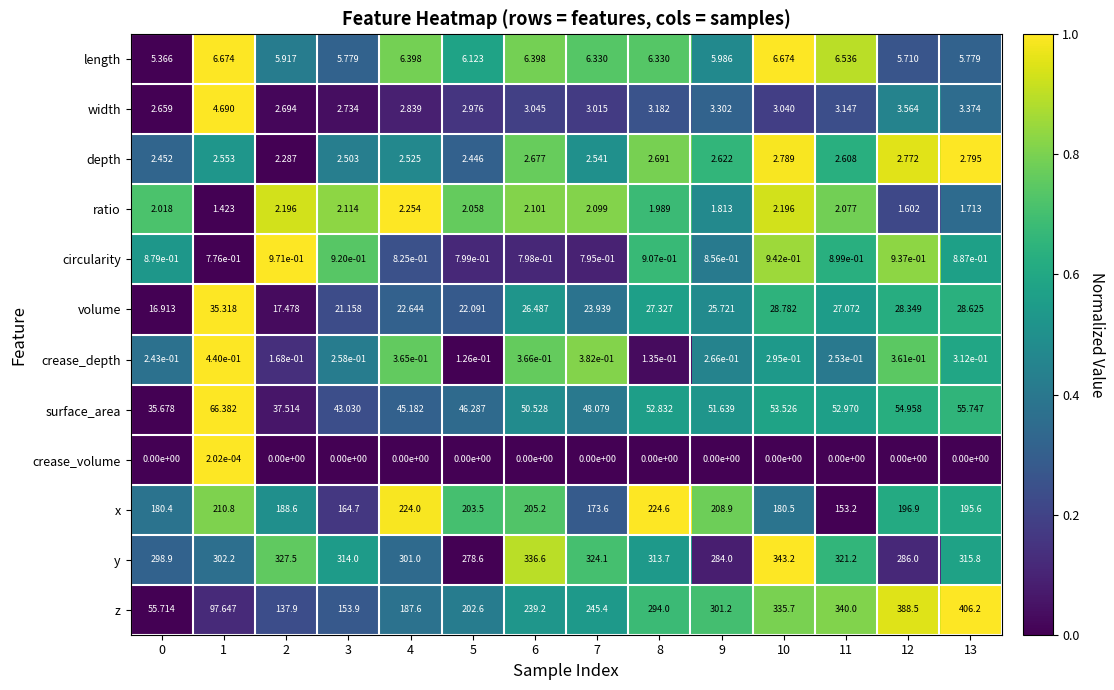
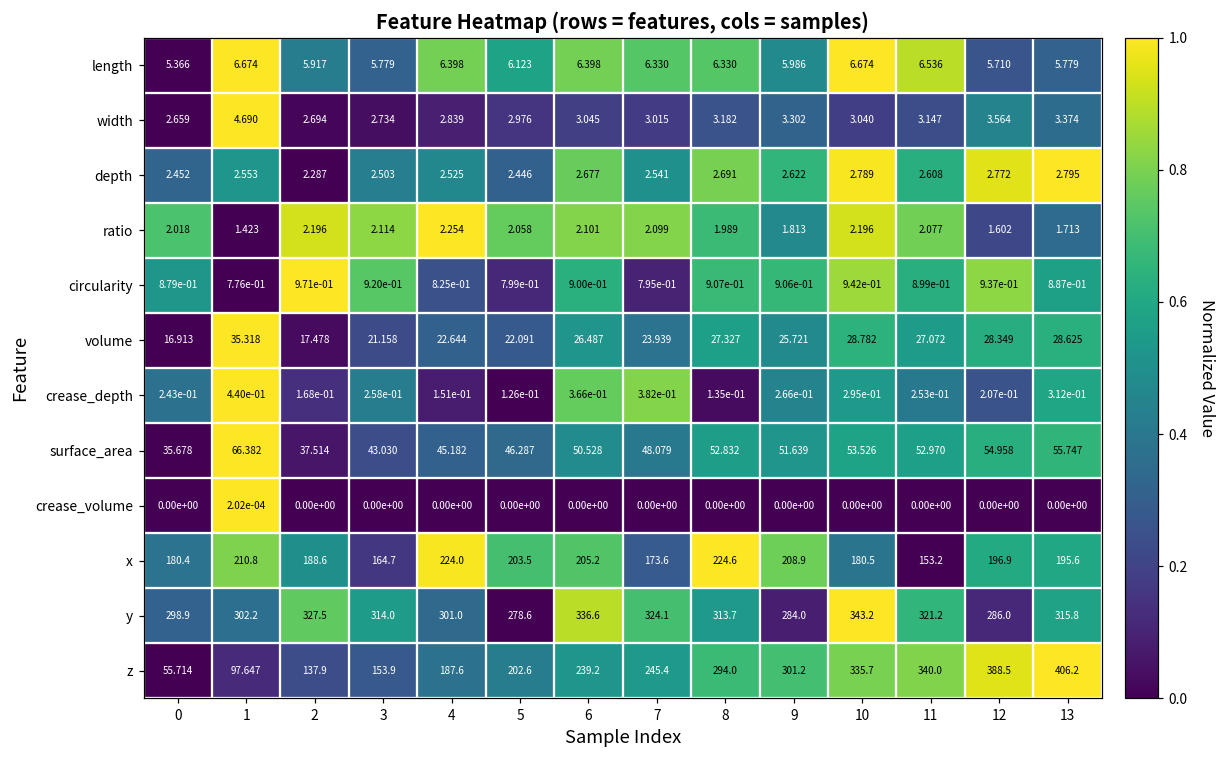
  {
    "length": {
      "0": "5.366",
      "1": "6.674",
      "2": "5.917",
      "3": "5.779",
      "4": "6.398",
      "5": "6.123",
      "6": "6.398",
      "7": "6.330",
      "8": "6.330",
      "9": "5.986",
      "10": "6.674",
      "11": "6.536",
      "12": "5.710",
      "13": "5.779"
    },
    "width": {
      "0": "2.659",
      "1": "4.690",
      "2": "2.694",
      "3": "2.734",
      "4": "2.839",
      "5": "2.976",
      "6": "3.045",
      "7": "3.015",
      "8": "3.182",
      "9": "3.302",
      "10": "3.040",
      "11": "3.147",
      "12": "3.564",
      "13": "3.374"
    },
    "depth": {
      "0": "2.452",
      "1": "2.553",
      "2": "2.287",
      "3": "2.503",
      "4": "2.525",
      "5": "2.446",
      "6": "2.677",
      "7": "2.541",
      "8": "2.691",
      "9": "2.622",
      "10": "2.789",
      "11": "2.608",
      "12": "2.772",
      "13": "2.795"
    },
    "ratio": {
      "0": "2.018",
      "1": "1.423",
      "2": "2.196",
      "3": "2.114",
      "4": "2.254",
      "5": "2.058",
      "6": "2.101",
      "7": "2.099",
      "8": "1.989",
      "9": "1.813",
      "10": "2.196",
      "11": "2.077",
      "12": "1.602",
      "13": "1.713"
    },
    "circularity": {
      "0": "8.79e-01",
      "1": "7.76e-01",
      "2": "9.71e-01",
      "3": "9.20e-01",
      "4": "8.25e-01",
      "5": "7.99e-01",
-     "6": "7.98e-01",
+     "6": "9.00e-01",
      "7": "7.95e-01",
      "8": "9.07e-01",
-     "9": "8.56e-01",
+     "9": "9.06e-01",
      "10": "9.42e-01",
      "11": "8.99e-01",
      "12": "9.37e-01",
      "13": "8.87e-01"
    },
    "volume": {
      "0": "16.913",
      "1": "35.318",
      "2": "17.478",
      "3": "21.158",
      "4": "22.644",
      "5": "22.091",
      "6": "26.487",
      "7": "23.939",
      "8": "27.327",
      "9": "25.721",
      "10": "28.782",
      "11": "27.072",
      "12": "28.349",
      "13": "28.625"
    },
    "crease_depth": {
      "0": "2.43e-01",
      "1": "4.40e-01",
      "2": "1.68e-01",
      "3": "2.58e-01",
-     "4": "3.65e-01",
+     "4": "1.51e-01",
      "5": "1.26e-01",
      "6": "3.66e-01",
      "7": "3.82e-01",
      "8": "1.35e-01",
      "9": "2.66e-01",
      "10": "2.95e-01",
      "11": "2.53e-01",
-     "12": "3.61e-01",
+     "12": "2.07e-01",
      "13": "3.12e-01"
    },
    "surface_area": {
      "0": "35.678",
      "1": "66.382",
      "2": "37.514",
      "3": "43.030",
      "4": "45.182",
      "5": "46.287",
      "6": "50.528",
      "7": "48.079",
      "8": "52.832",
      "9": "51.639",
      "10": "53.526",
      "11": "52.970",
      "12": "54.958",
      "13": "55.747"
    },
    "crease_volume": {
      "0": "0.00e+00",
      "1": "2.02e-04",
      "2": "0.00e+00",
      "3": "0.00e+00",
      "4": "0.00e+00",
      "5": "0.00e+00",
      "6": "0.00e+00",
      "7": "0.00e+00",
      "8": "0.00e+00",
      "9": "0.00e+00",
      "10": "0.00e+00",
      "11": "0.00e+00",
      "12": "0.00e+00",
      "13": "0.00e+00"
    },
    "x": {
      "0": "180.4",
      "1": "210.8",
      "2": "188.6",
      "3": "164.7",
      "4": "224.0",
      "5": "203.5",
      "6": "205.2",
      "7": "173.6",
      "8": "224.6",
      "9": "208.9",
      "10": "180.5",
      "11": "153.2",
      "12": "196.9",
      "13": "195.6"
    },
    "y": {
      "0": "298.9",
      "1": "302.2",
      "2": "327.5",
      "3": "314.0",
      "4": "301.0",
      "5": "278.6",
      "6": "336.6",
      "7": "324.1",
      "8": "313.7",
      "9": "284.0",
      "10": "343.2",
      "11": "321.2",
      "12": "286.0",
      "13": "315.8"
    },
    "z": {
      "0": "55.714",
      "1": "97.647",
      "2": "137.9",
      "3": "153.9",
      "4": "187.6",
      "5": "202.6",
      "6": "239.2",
      "7": "245.4",
      "8": "294.0",
      "9": "301.2",
      "10": "335.7",
      "11": "340.0",
      "12": "388.5",
      "13": "406.2"
    }
  }
